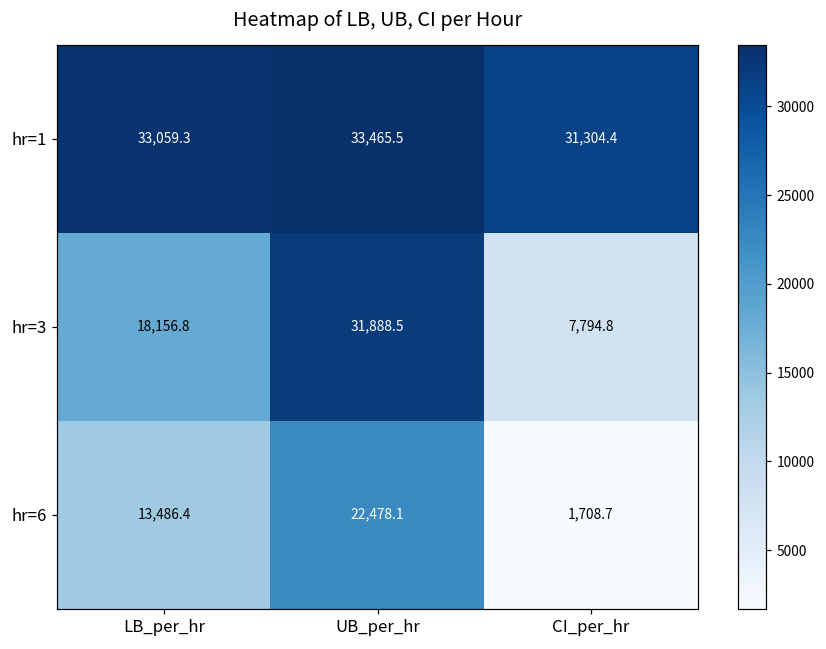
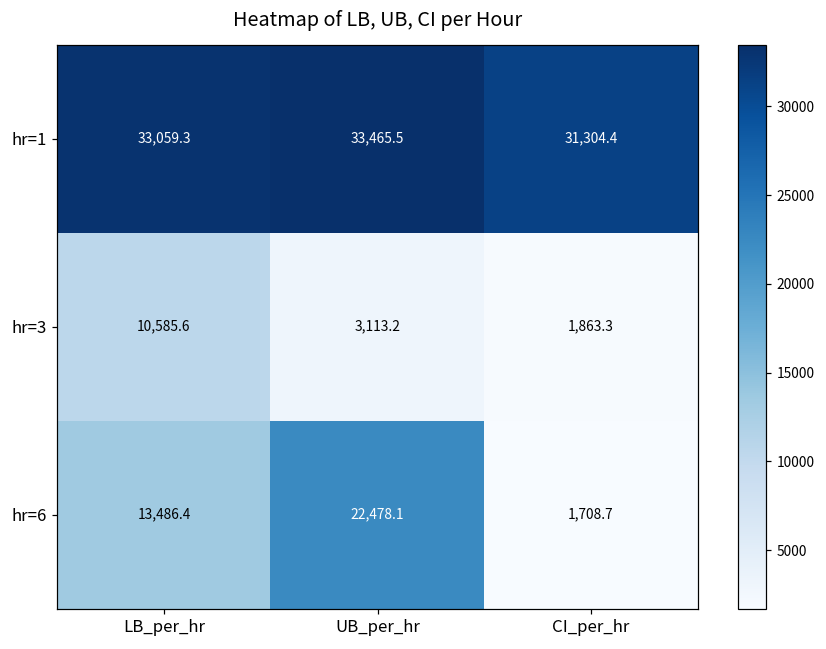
  {
    "hr=1": {
      "LB_per_hr": "33,059.3",
      "UB_per_hr": "33,465.5",
      "CI_per_hr": "31,304.4"
    },
    "hr=3": {
-     "LB_per_hr": "18,156.8",
-     "UB_per_hr": "31,888.5",
-     "CI_per_hr": "7,794.8"
+     "LB_per_hr": "10,585.6",
+     "UB_per_hr": "3,113.2",
+     "CI_per_hr": "1,863.3"
    },
    "hr=6": {
      "LB_per_hr": "13,486.4",
      "UB_per_hr": "22,478.1",
      "CI_per_hr": "1,708.7"
    }
  }
